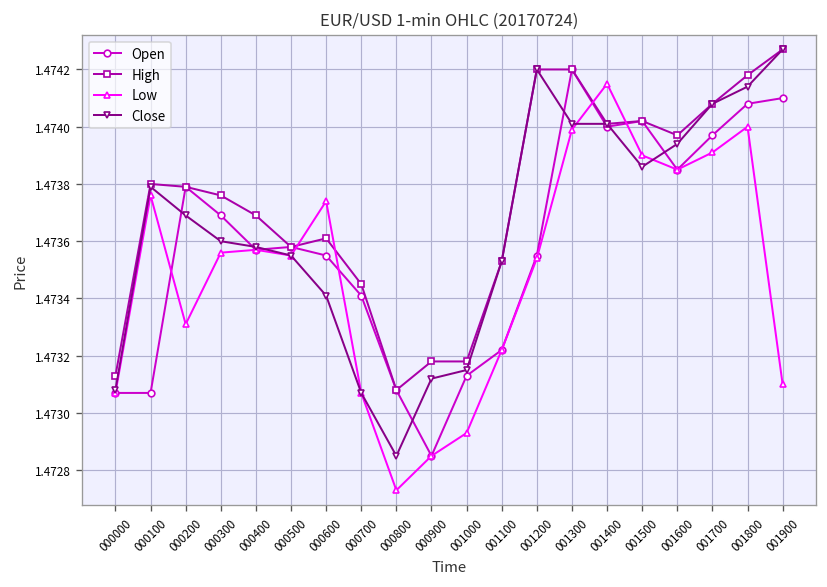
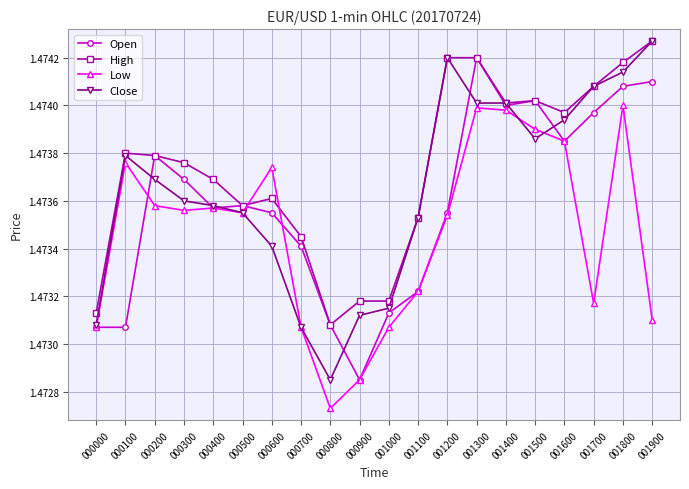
  {
    "Low": {
      "000100": 1.47376,
-     "000200": 1.47331,
+     "000200": 1.47358,
      "000300": 1.47356,
      "000600": 1.47374,
      "000800": 1.47273,
-     "001000": 1.47293,
+     "001000": 1.47307,
      "001300": 1.47399,
-     "001400": 1.47415,
+     "001400": 1.47398,
      "001500": 1.47390,
-     "001700": 1.47391,
+     "001700": 1.47317,
      "001800": 1.47400,
      "001900": 1.47310
    }
  }
